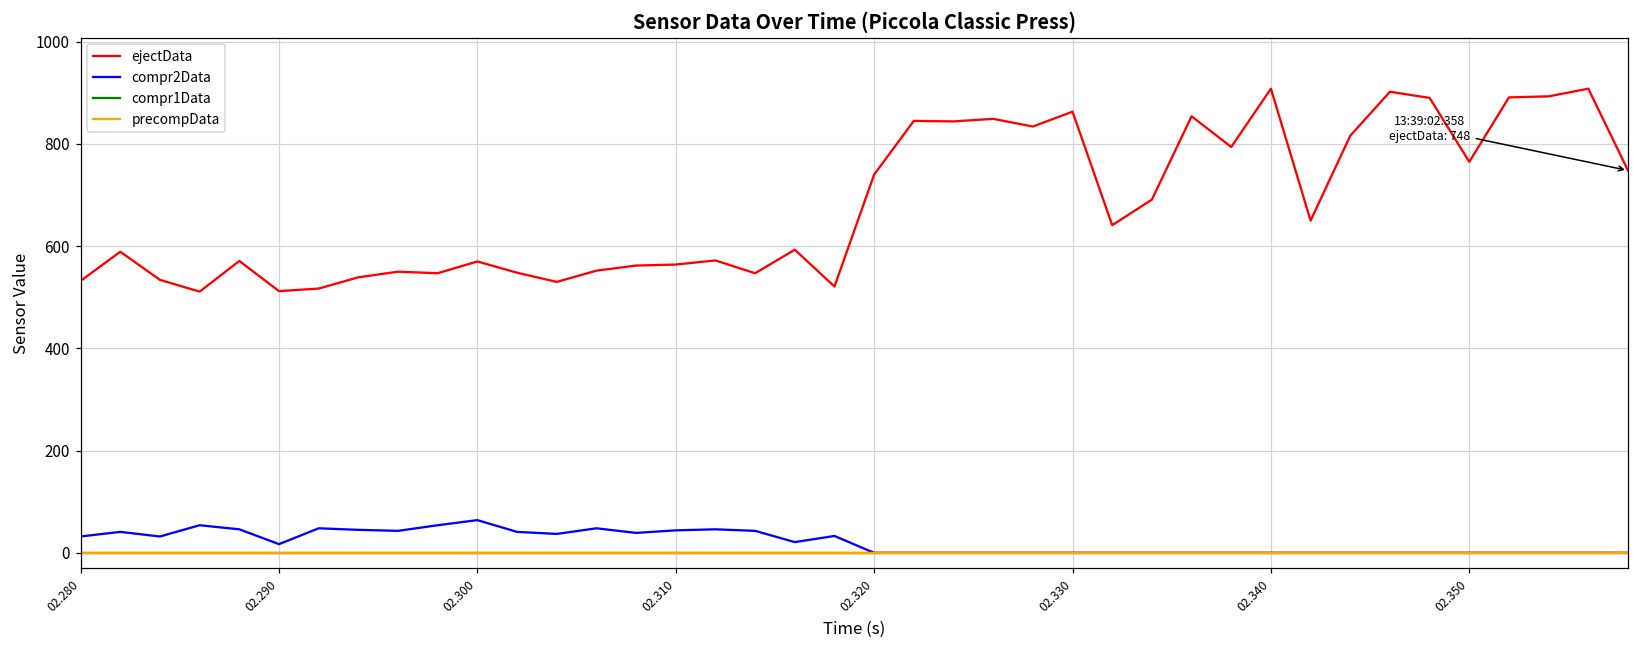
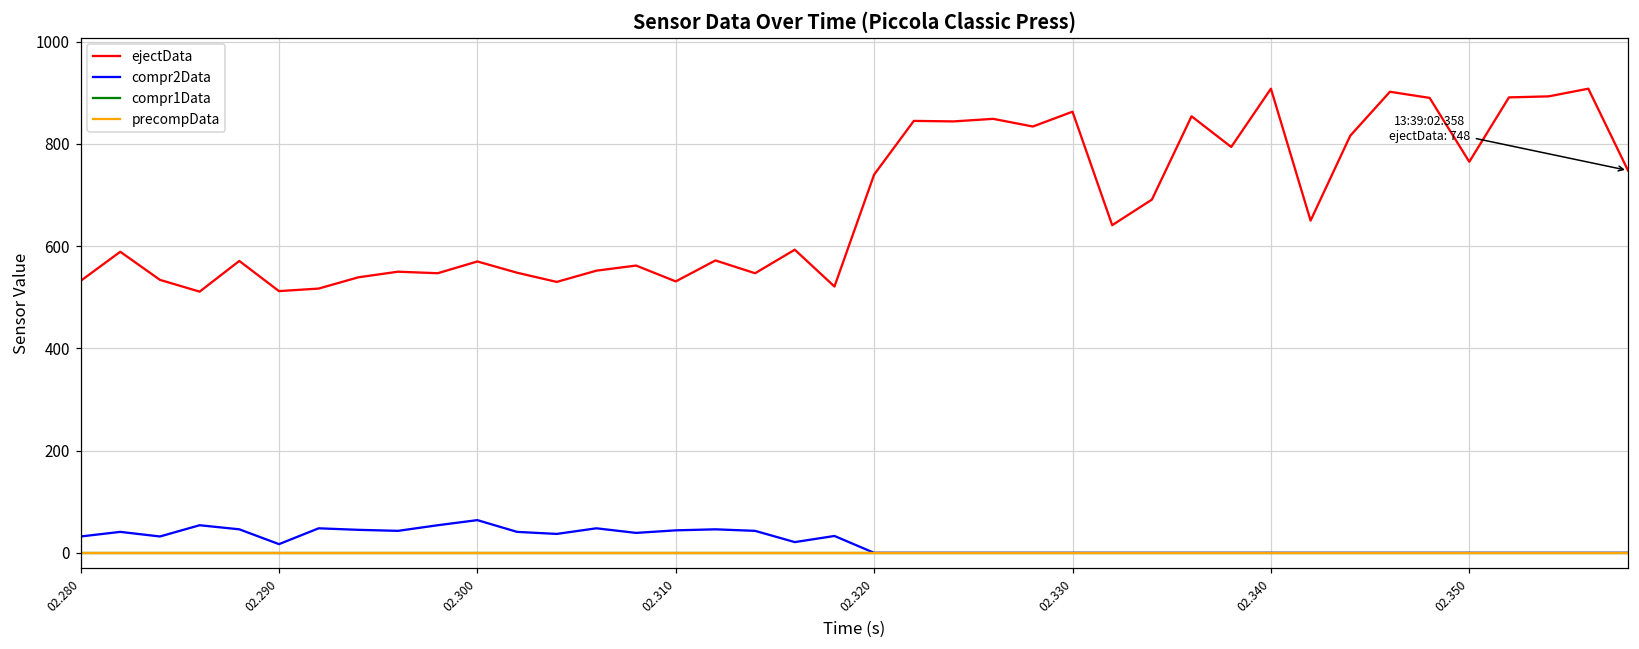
  {
    "ejectData": {
      "02.280": 530,
      "02.290": 510,
      "02.300": 570,
-     "02.310": 560,
+     "02.310": 530,
      "02.320": 740,
      "02.330": 860,
      "02.340": 910
    },
    "compr2Data": {
      "02.280": 30,
      "02.290": 20,
      "02.300": 60,
      "02.310": 40
    },
    "precompData": {
      "02.280": 0,
      "02.290": 0,
      "02.300": 0,
      "02.310": 0
    }
  }
